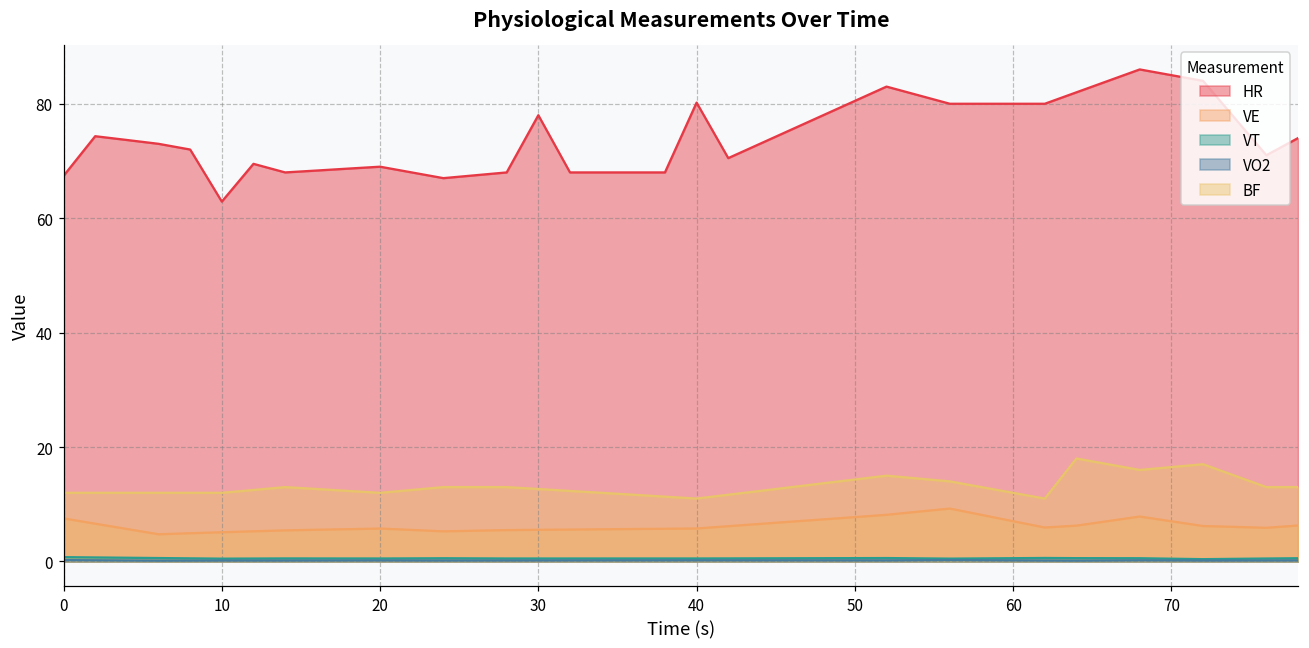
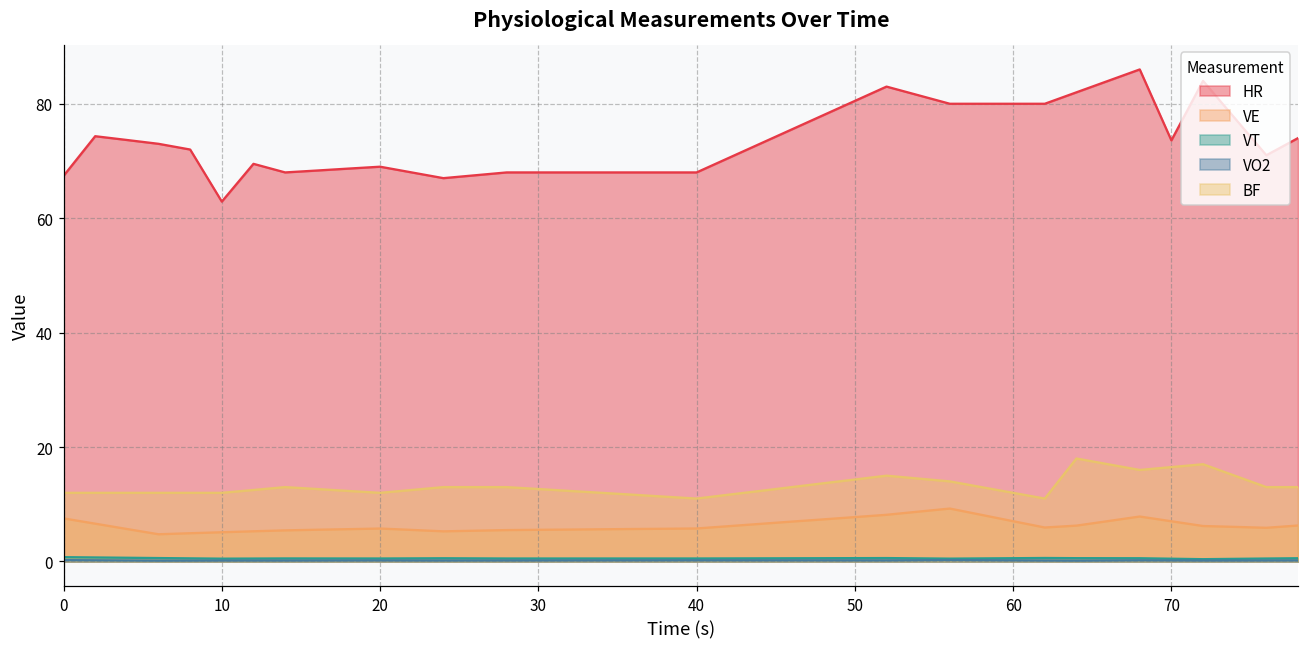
  {
    "HR": {
      "0": 67,
      "10": 63,
      "20": 69,
-     "30": 78,
-     "40": 80,
+     "30": 68,
+     "40": 68,
      "50": 81,
      "60": 80,
-     "70": 85
+     "70": 74
    }
  }
